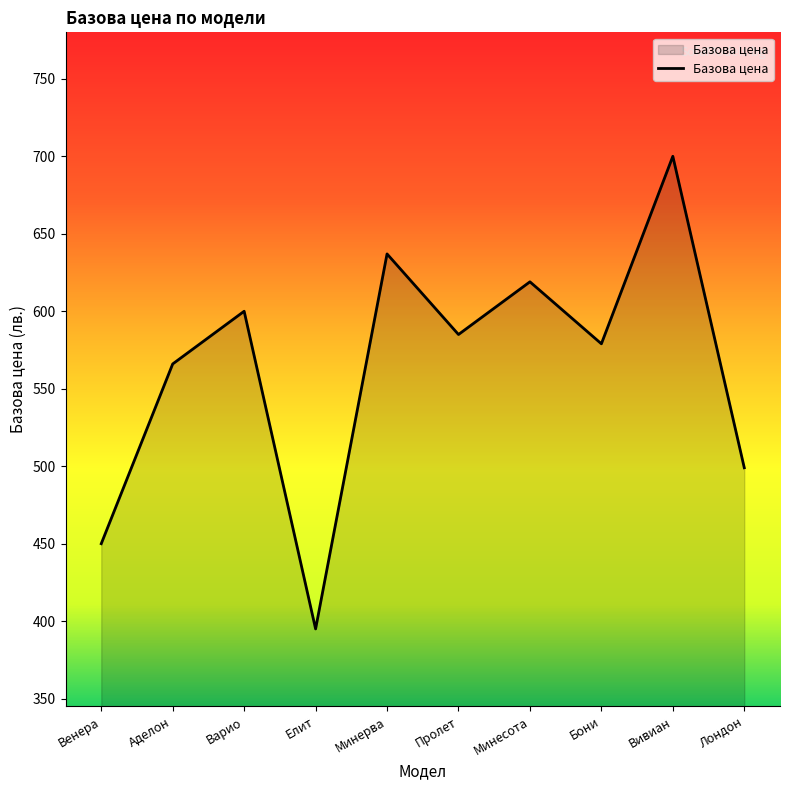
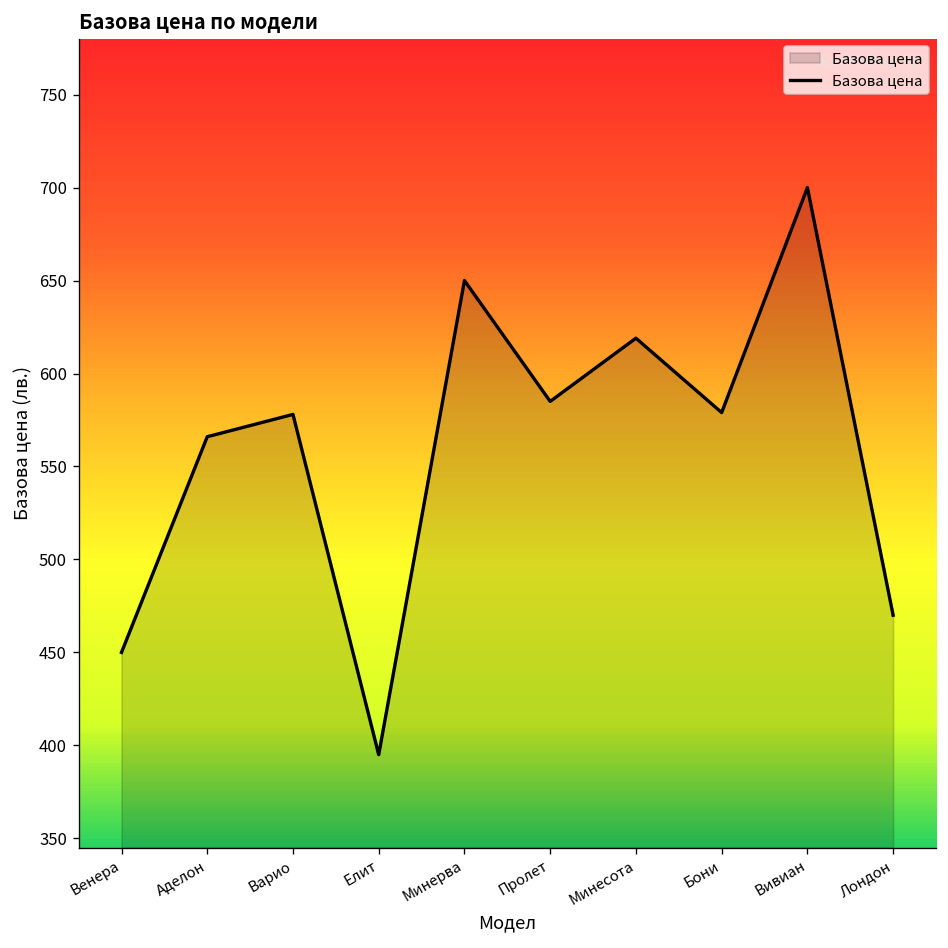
  {
    "Венера": 450,
    "Аделон": 566,
-   "Варио": 600,
+   "Варио": 578,
    "Елит": 395,
-   "Минерва": 637,
+   "Минерва": 650,
    "Пролет": 585,
    "Минесота": 619,
    "Бони": 579,
    "Вивиан": 700,
-   "Лондон": 499
+   "Лондон": 470
  }
